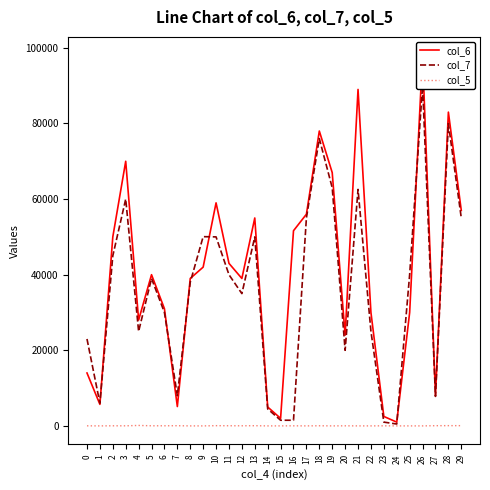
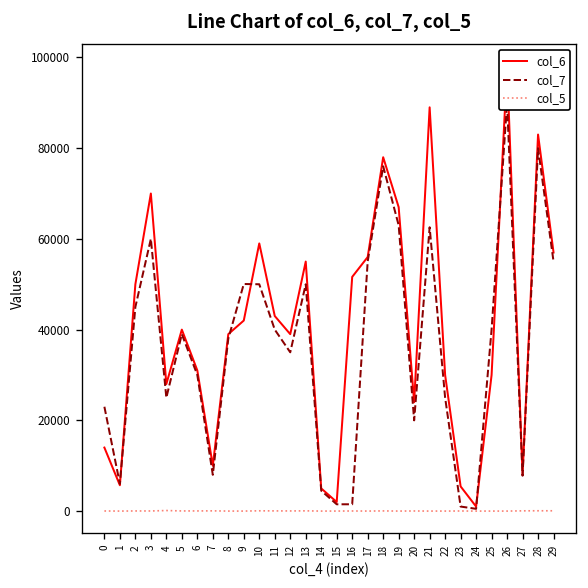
  {
    "col_6": {
      "0": 14000,
      "2": 50000,
      "3": 70000,
      "4": 28000,
      "5": 40000,
      "6": 31000,
-     "7": 5000,
+     "7": 10000,
      "8": 39000,
      "9": 42000,
      "10": 59000,
      "11": 43000,
      "12": 39000,
      "13": 55000,
      "16": 52000,
      "17": 56000,
      "18": 78000,
      "19": 67000,
      "20": 24000,
      "21": 89000,
      "22": 30000,
-     "23": 3000,
+     "23": 5000,
      "25": 30000,
      "28": 83000,
      "29": 57000
    },
    "col_7": {
      "0": 23000,
      "2": 45000,
      "3": 60000,
      "4": 25000,
      "5": 39000,
      "6": 30000,
      "7": 8000,
      "8": 38000,
      "9": 50000,
      "10": 50000,
      "11": 40000,
      "12": 35000,
      "13": 50000,
      "16": 2000,
      "17": 55000,
      "18": 76000,
      "19": 63000,
      "20": 20000,
      "21": 63000,
      "22": 25000,
      "23": 1000,
      "25": 40000,
      "28": 80000,
      "29": 55000
    },
    "col_5": {
      "0": 0,
      "1": 0,
      "2": 0,
      "3": 0,
      "4": 0,
      "5": 0,
      "6": 0,
      "7": 0,
      "8": 0,
      "9": 0,
      "10": 0,
      "11": 0,
      "12": 0,
      "13": 0,
      "14": 0,
      "15": 0,
      "16": 0,
      "17": 0,
      "18": 0,
      "19": 0,
      "20": 0,
      "21": 0,
      "22": 0,
      "23": 0,
      "25": 0,
      "26": 0,
      "27": 0,
      "28": 0,
      "29": 0
    }
  }
